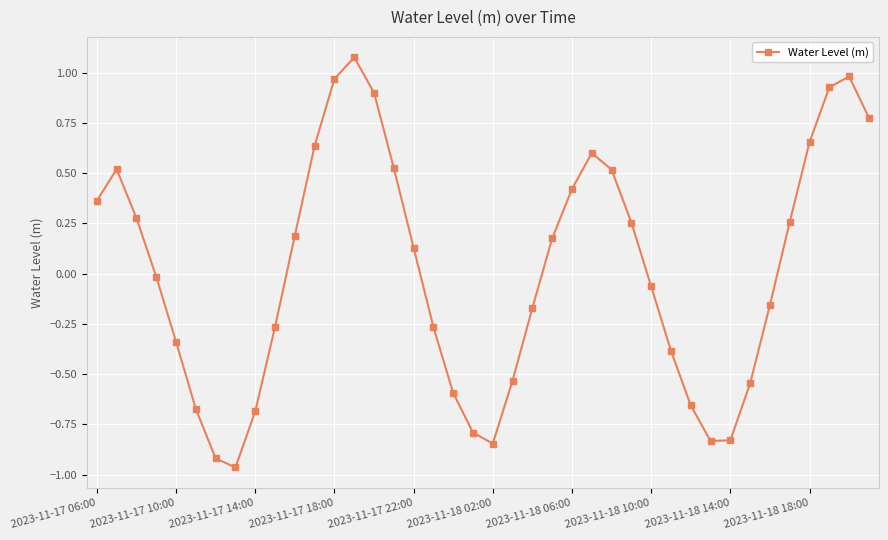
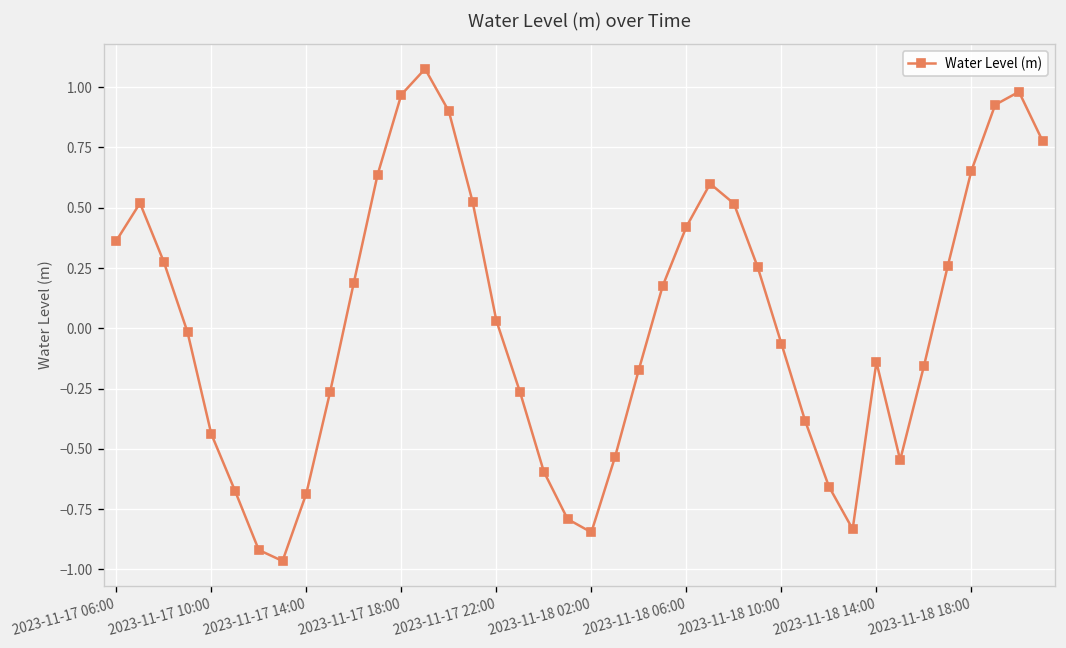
  {
    "2023-11-17 06:00": 0.36,
-   "2023-11-17 10:00": -0.34,
+   "2023-11-17 10:00": -0.44,
    "2023-11-17 14:00": -0.69,
    "2023-11-17 18:00": 0.97,
-   "2023-11-17 22:00": 0.13,
+   "2023-11-17 22:00": 0.03,
    "2023-11-18 02:00": -0.85,
    "2023-11-18 06:00": 0.42,
    "2023-11-18 10:00": -0.06,
-   "2023-11-18 14:00": -0.83,
+   "2023-11-18 14:00": -0.14,
    "2023-11-18 18:00": 0.65
  }
